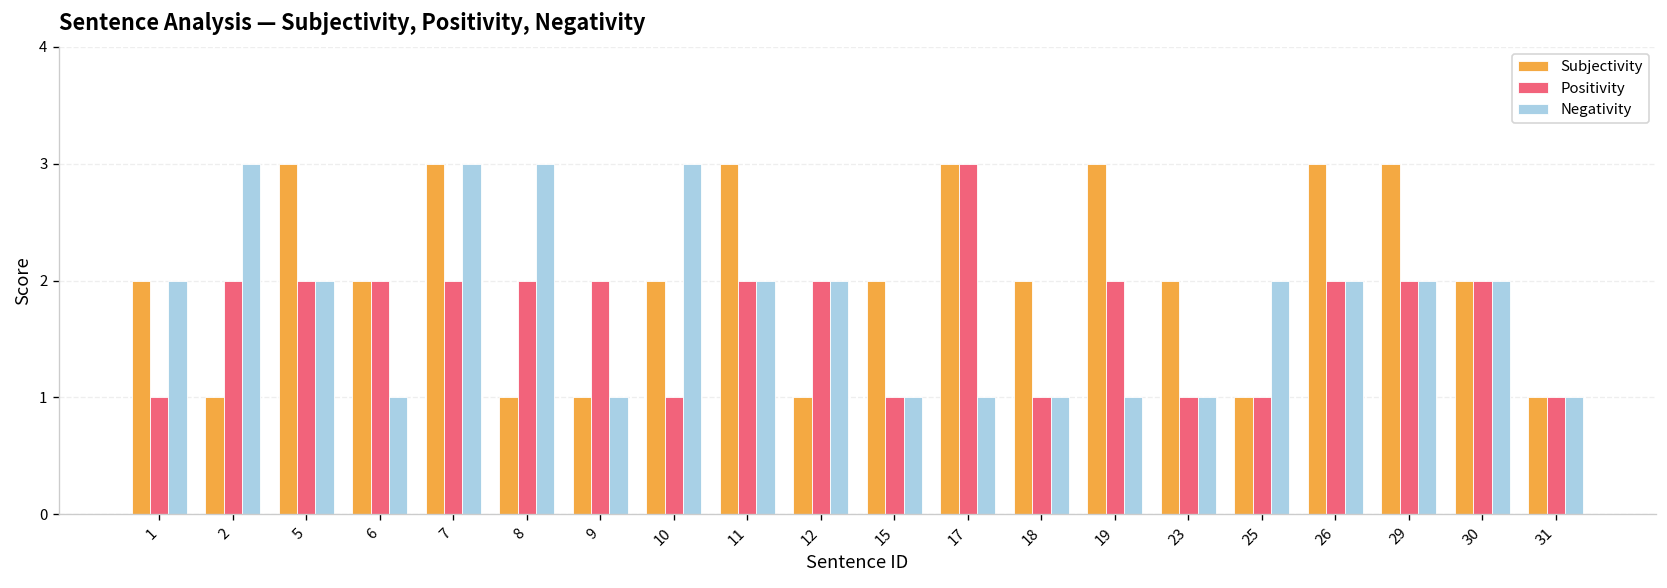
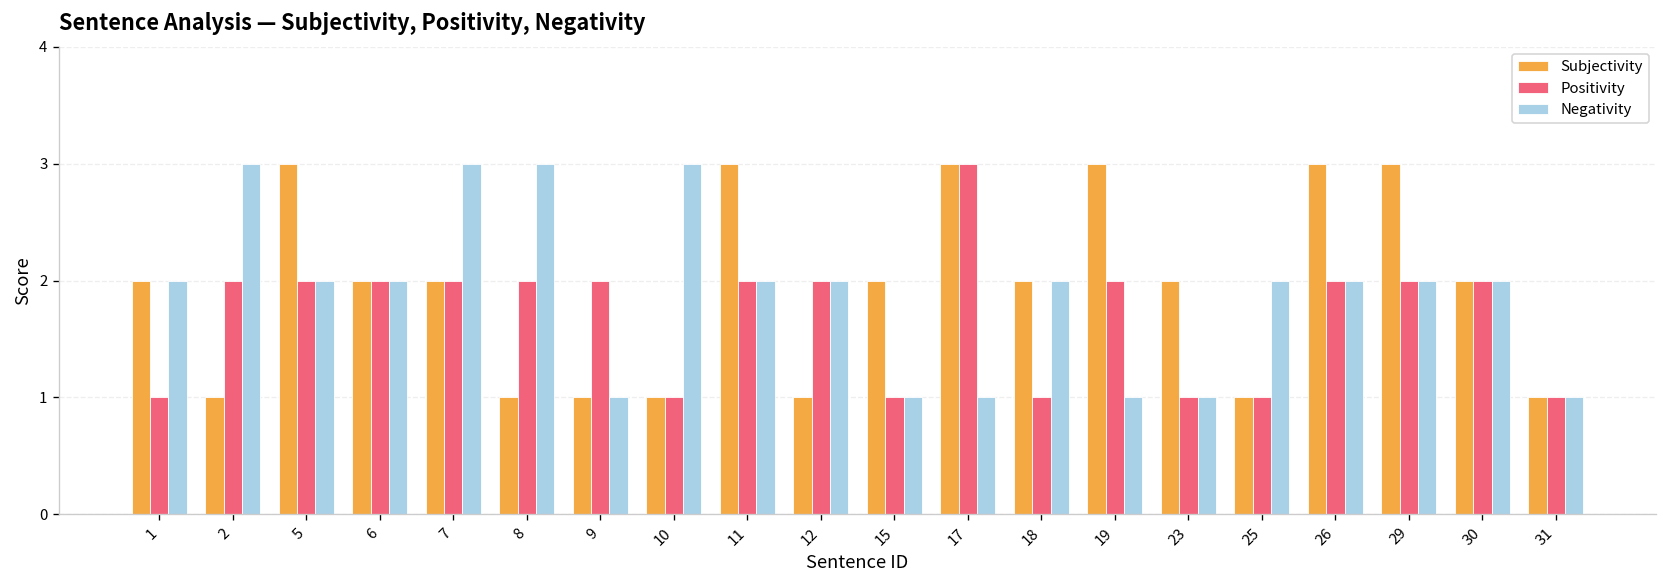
  {
    "Subjectivity": {
      "1": 2,
      "2": 1,
      "5": 3,
      "6": 2,
-     "7": 3,
+     "7": 2,
      "8": 1,
      "9": 1,
-     "10": 2,
+     "10": 1,
      "11": 3,
      "12": 1,
      "15": 2,
      "17": 3,
      "18": 2,
      "19": 3,
      "23": 2,
      "25": 1,
      "26": 3,
      "29": 3,
      "30": 2,
      "31": 1
    },
    "Positivity": {
      "1": 1,
      "2": 2,
      "5": 2,
      "6": 2,
      "7": 2,
      "8": 2,
      "9": 2,
      "10": 1,
      "11": 2,
      "12": 2,
      "15": 1,
      "17": 3,
      "18": 1,
      "19": 2,
      "23": 1,
      "25": 1,
      "26": 2,
      "29": 2,
      "30": 2,
      "31": 1
    },
    "Negativity": {
      "1": 2,
      "2": 3,
      "5": 2,
-     "6": 1,
+     "6": 2,
      "7": 3,
      "8": 3,
      "9": 1,
      "10": 3,
      "11": 2,
      "12": 2,
      "15": 1,
      "17": 1,
-     "18": 1,
+     "18": 2,
      "19": 1,
      "23": 1,
      "25": 2,
      "26": 2,
      "29": 2,
      "30": 2,
      "31": 1
    }
  }
